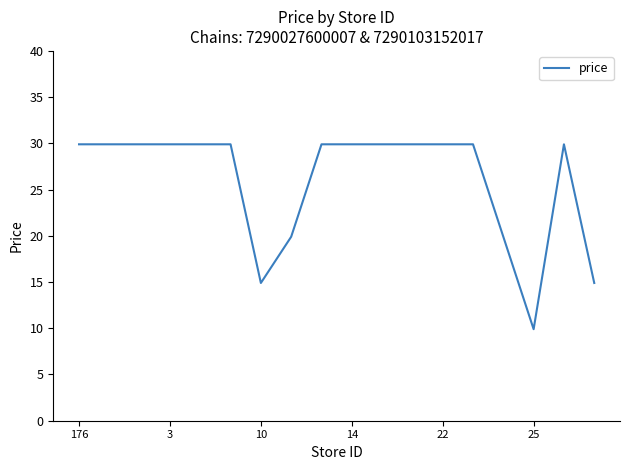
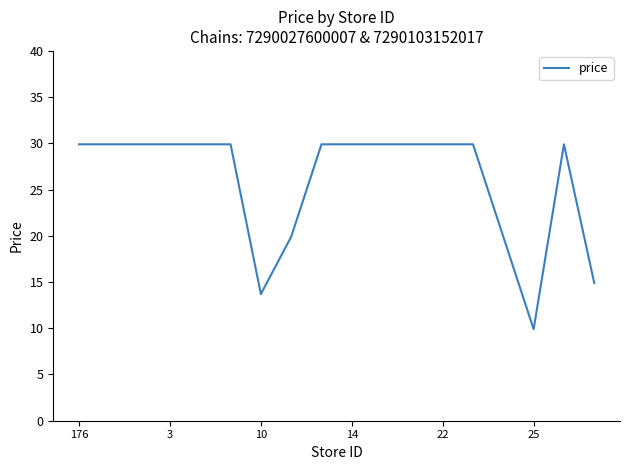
  {
    "176": 30,
    "3": 30,
-   "10": 15,
+   "10": 14,
    "14": 30,
    "22": 30,
    "25": 10
  }
